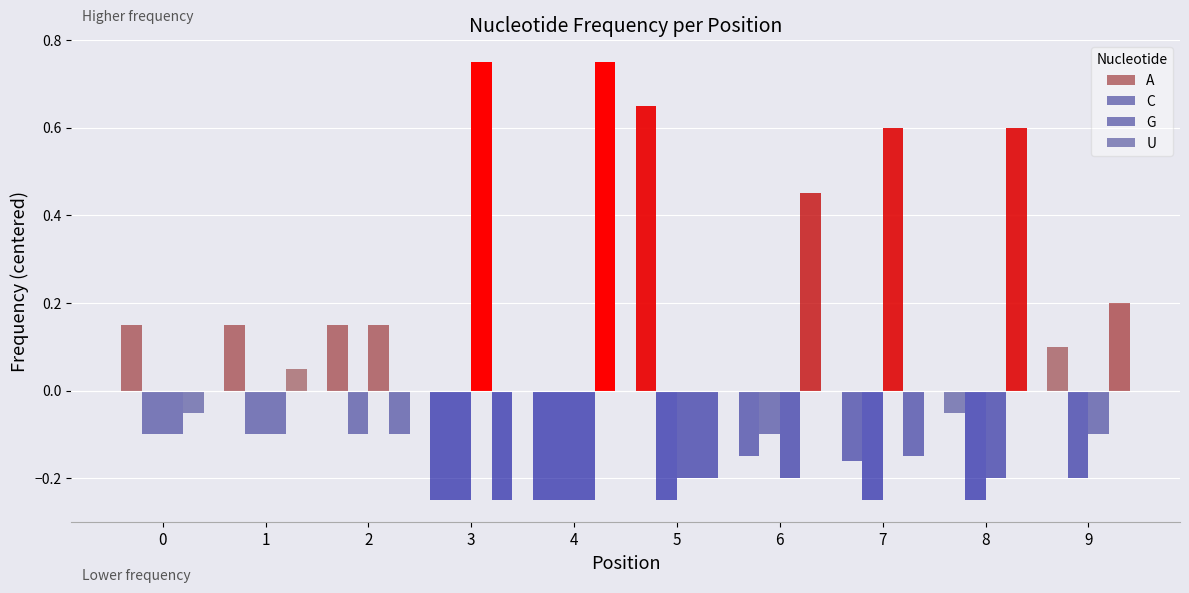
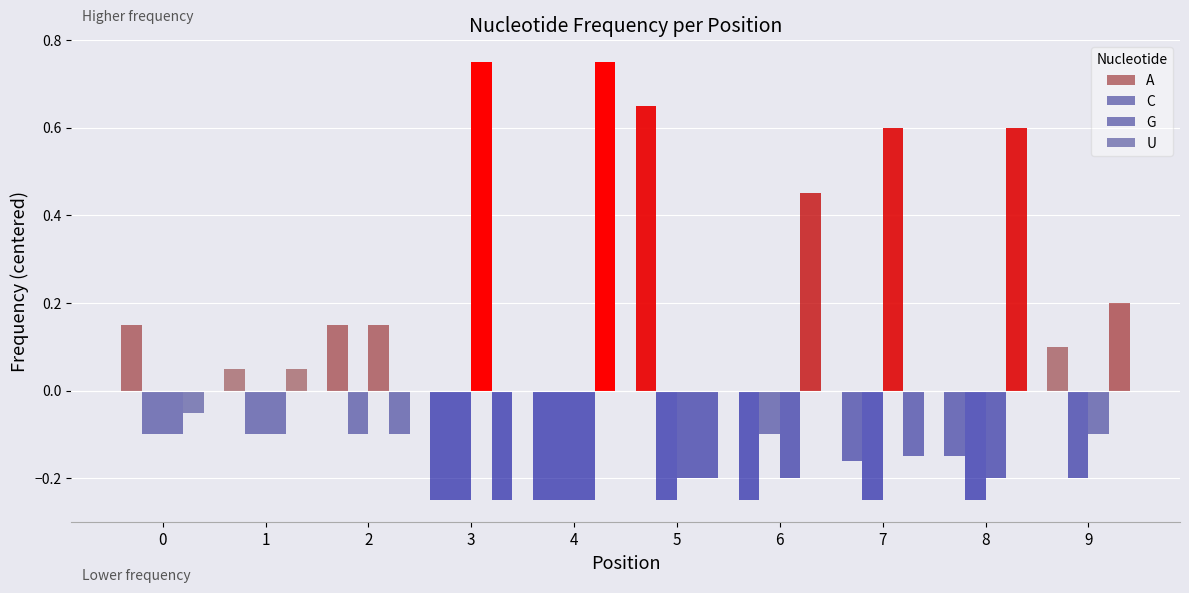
  {
    "A": {
      "0": 0.15,
-     "1": 0.15,
+     "1": 0.05,
      "2": 0.15,
      "3": -0.25,
      "4": -0.25,
      "5": 0.65,
-     "6": -0.15,
+     "6": -0.25,
      "7": -0.16,
-     "8": -0.05,
+     "8": -0.15,
      "9": 0.10
    }
  }
